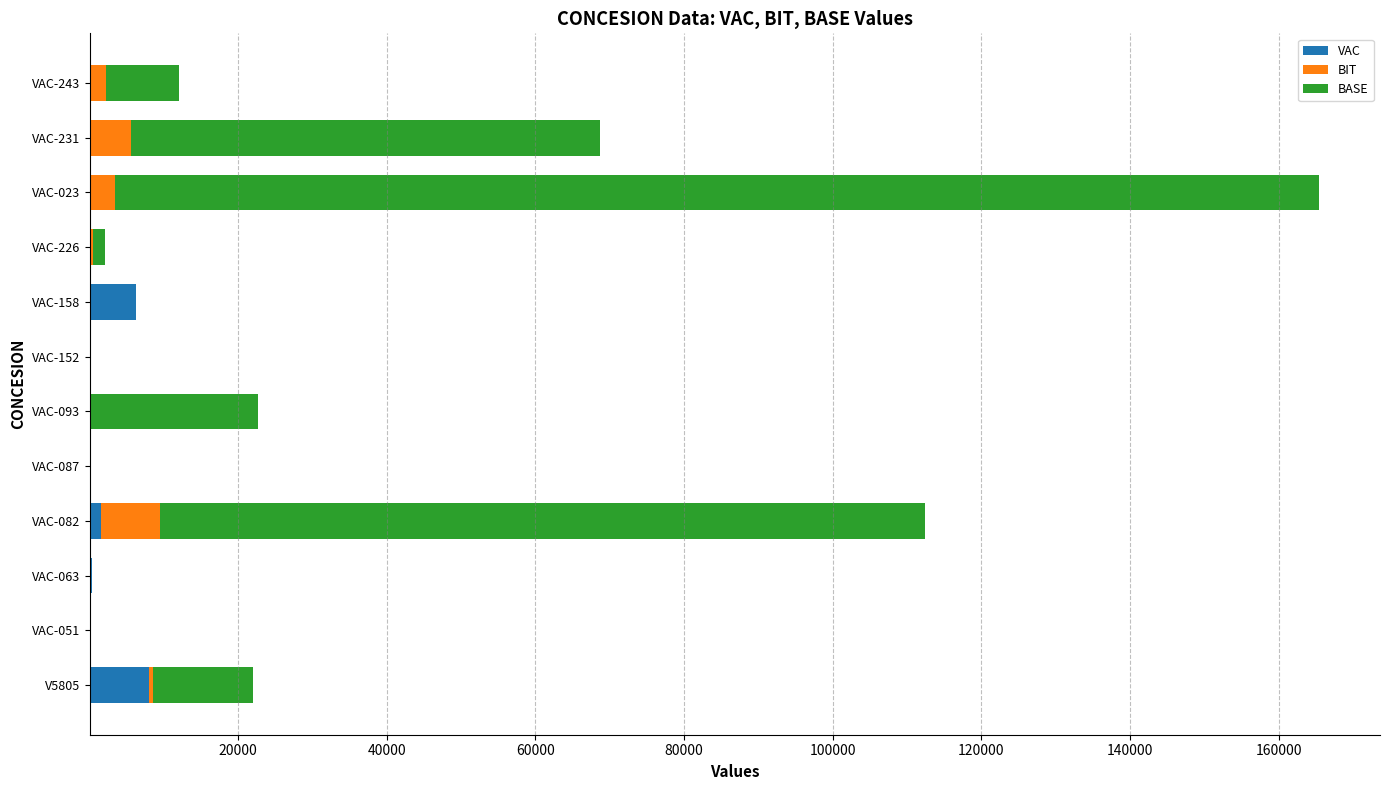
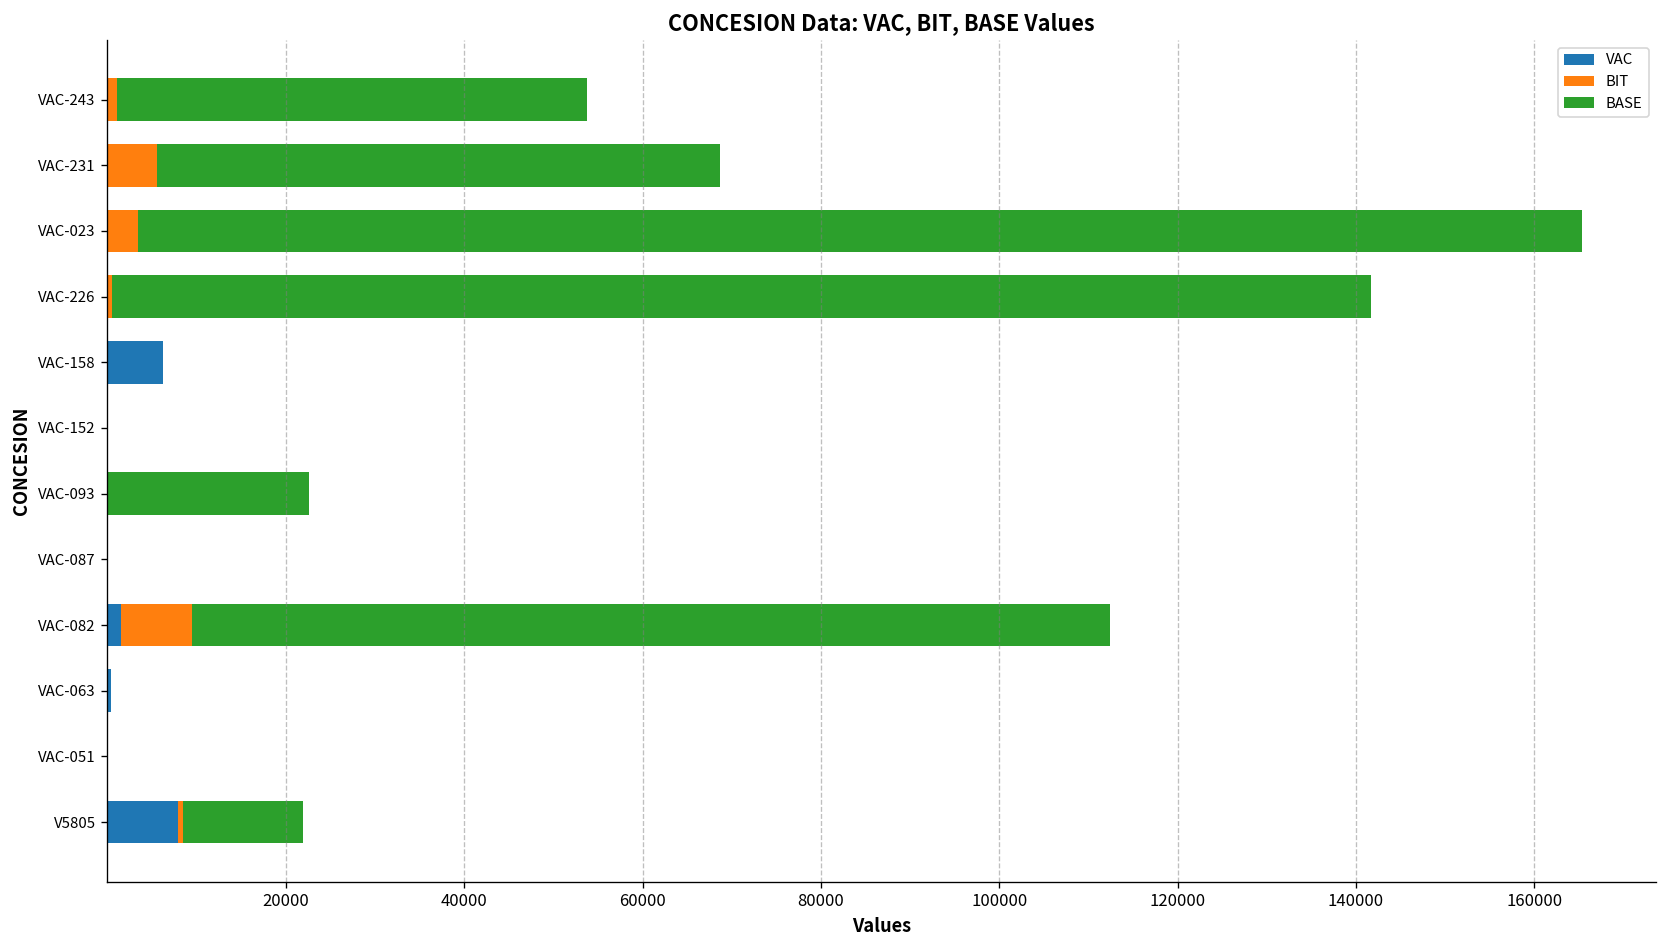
  {
    "VAC": {
      "VAC-243": 0,
      "VAC-231": 0,
      "VAC-023": 0,
      "VAC-158": 6000,
      "VAC-082": 2000,
      "VAC-063": 0,
      "V5805": 8000
    },
    "BIT": {
-     "VAC-243": 2000,
+     "VAC-243": 1000,
      "VAC-231": 6000,
      "VAC-023": 3000,
      "VAC-226": 0,
      "VAC-158": 0,
      "VAC-152": 0,
      "VAC-093": 0,
      "VAC-087": 0,
      "VAC-082": 8000,
      "VAC-063": 0,
      "VAC-051": 0,
      "V5805": 1000
    },
    "BASE": {
-     "VAC-243": 10000,
+     "VAC-243": 53000,
      "VAC-231": 63000,
      "VAC-023": 162000,
-     "VAC-226": 2000,
+     "VAC-226": 141000,
      "VAC-158": 0,
      "VAC-152": 0,
      "VAC-093": 23000,
      "VAC-087": 0,
      "VAC-082": 103000,
      "VAC-063": 0,
      "VAC-051": 0,
      "V5805": 13000
    }
  }
